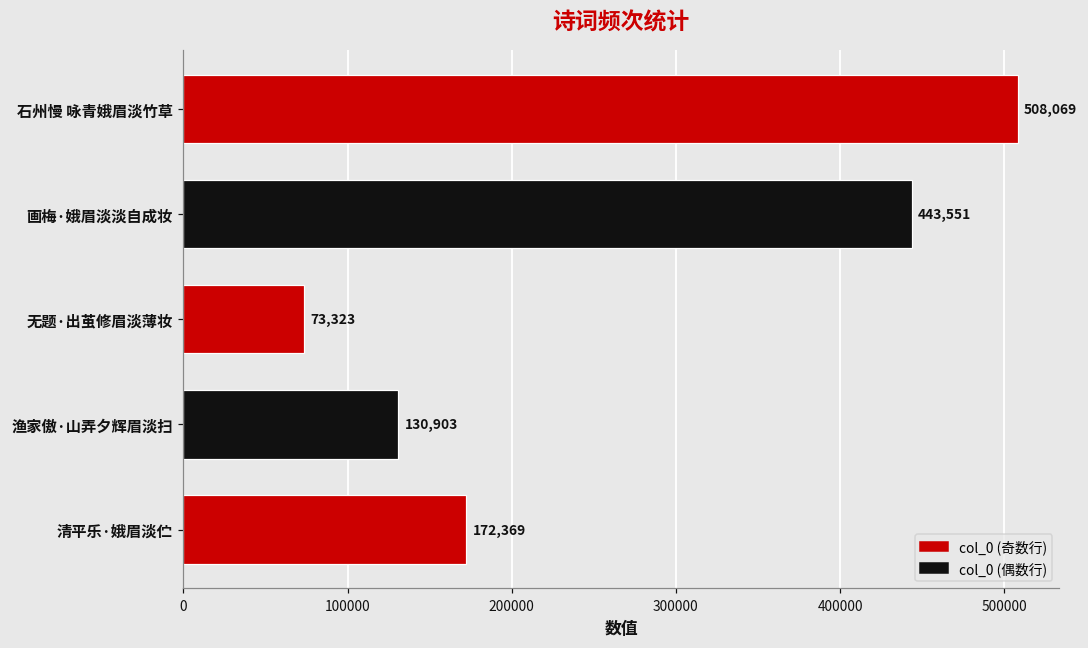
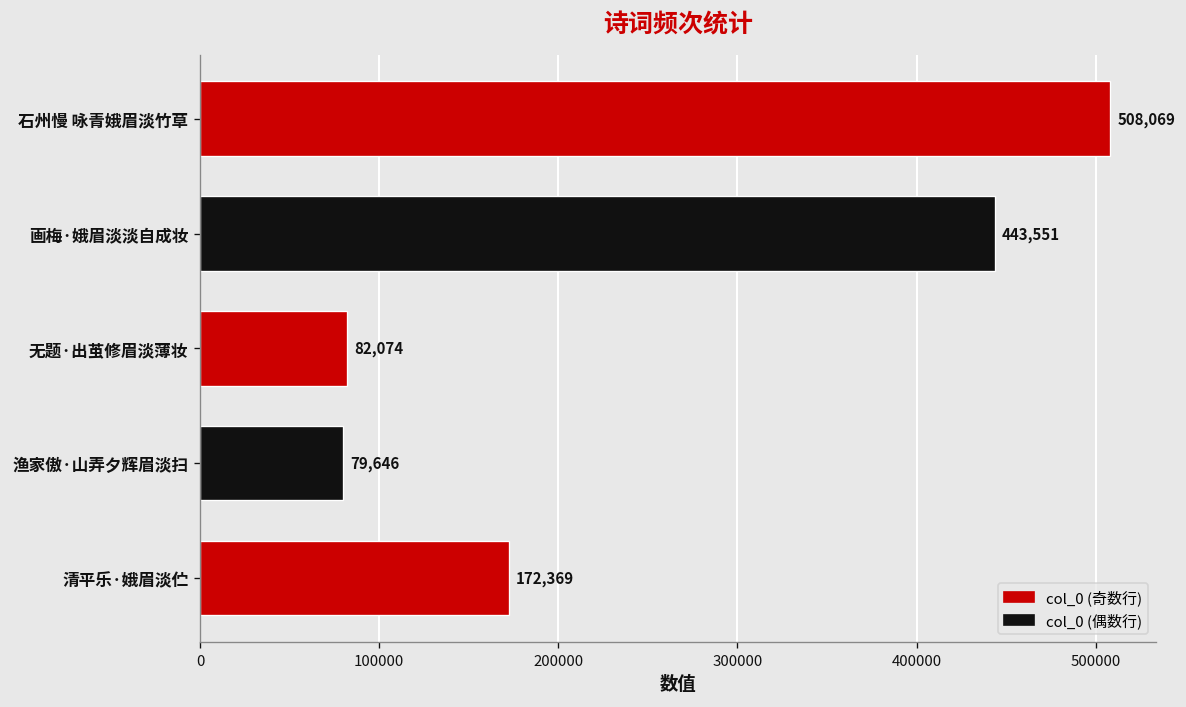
  {
    "石州慢 咏青娥眉淡竹草": "508,069",
    "画梅·娥眉淡淡自成妆": "443,551",
-   "无题·出茧修眉淡薄妆": "73,323",
-   "渔家傲·山弄夕辉眉淡扫": "130,903",
+   "无题·出茧修眉淡薄妆": "82,074",
+   "渔家傲·山弄夕辉眉淡扫": "79,646",
    "清平乐·娥眉淡伫": "172,369"
  }
